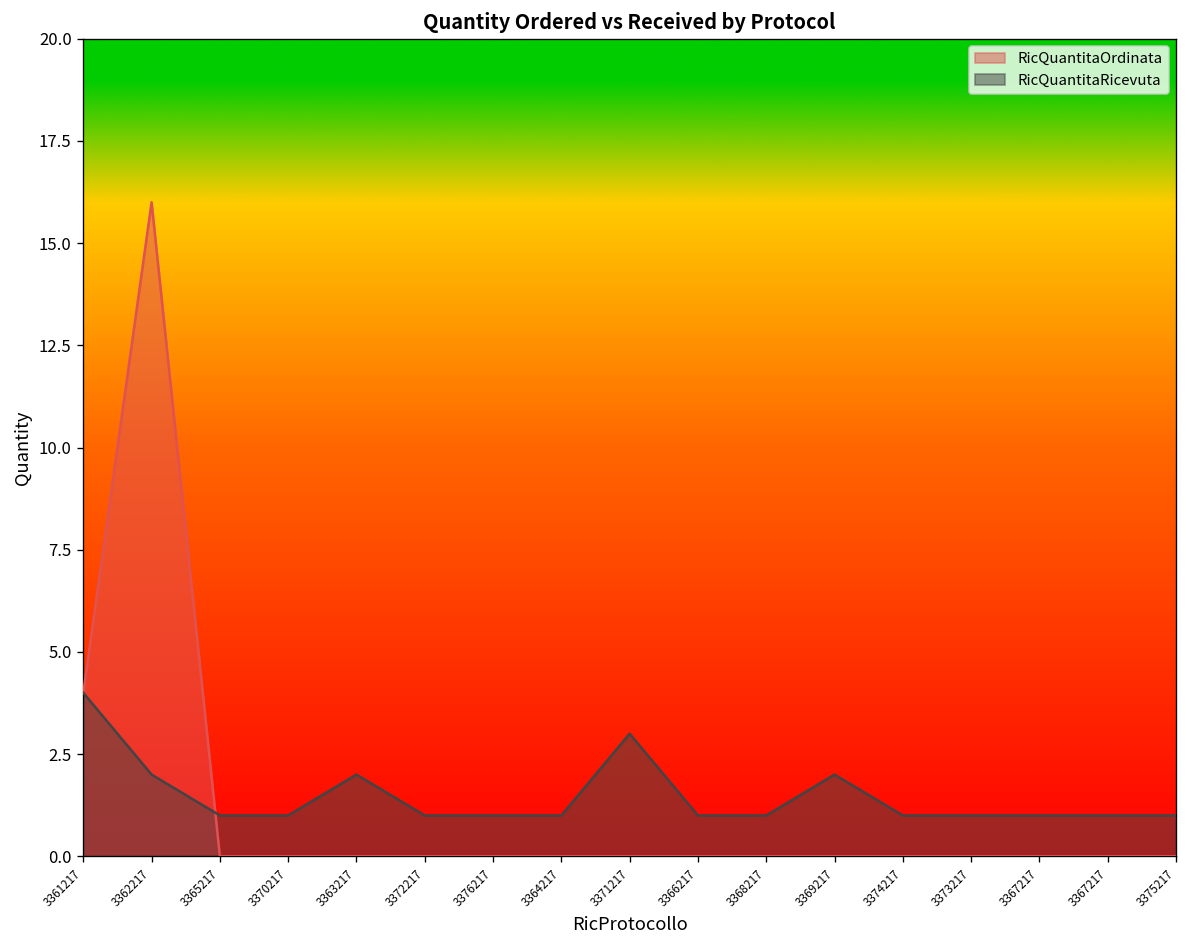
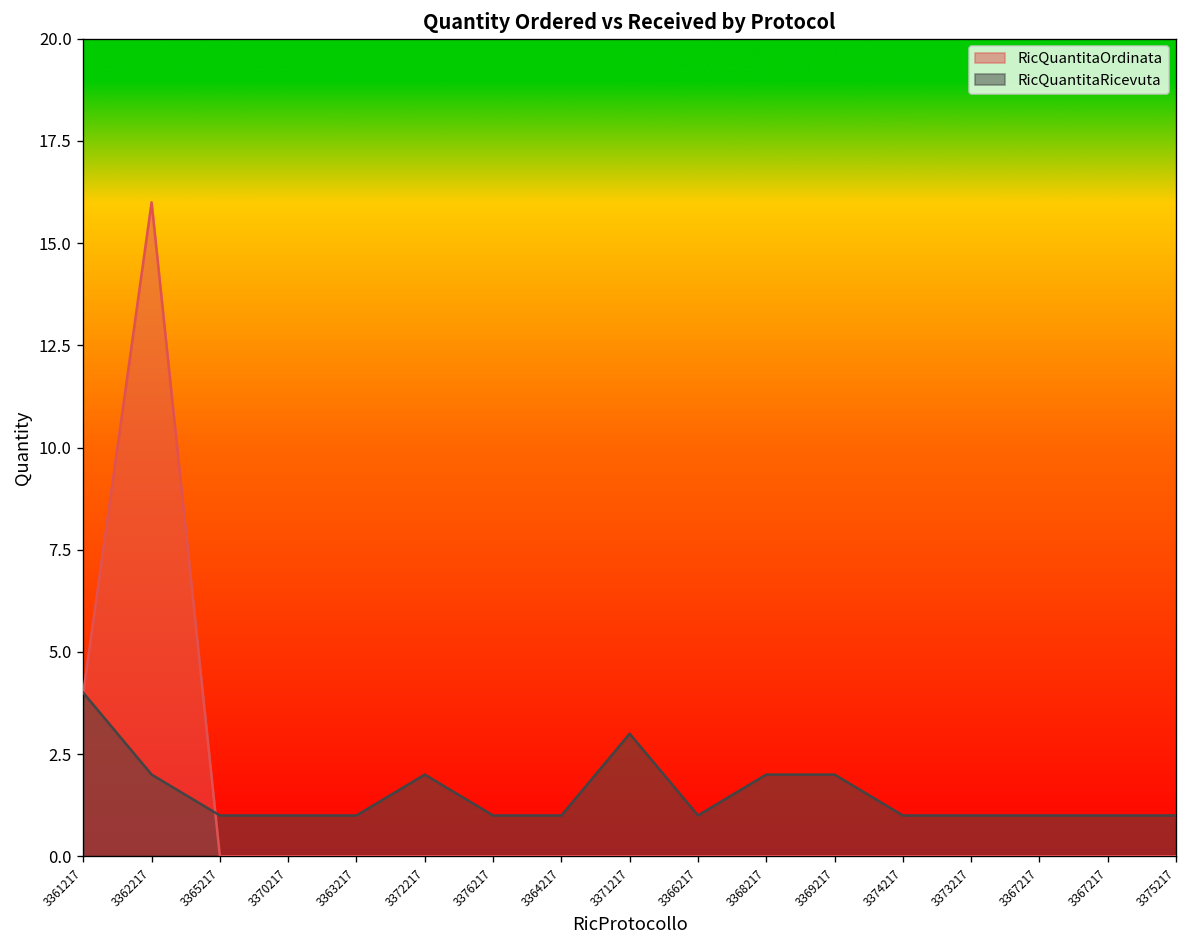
  {
    "RicQuantitaOrdinata": {
      "3362217": 16,
      "3365217": 0,
      "3370217": 0,
      "3363217": 0,
      "3372217": 0,
      "3376217": 0,
      "3364217": 0,
      "3371217": 0,
      "3366217": 0,
      "3368217": 0,
      "3369217": 0,
      "3374217": 0,
      "3373217": 0,
      "3375217": 0
    },
    "RicQuantitaRicevuta": {
      "3362217": 2,
      "3365217": 1,
      "3370217": 1,
-     "3363217": 2,
-     "3372217": 1,
+     "3363217": 1,
+     "3372217": 2,
      "3376217": 1,
      "3364217": 1,
      "3371217": 3,
      "3366217": 1,
-     "3368217": 1,
+     "3368217": 2,
      "3369217": 2,
      "3374217": 1,
      "3373217": 1,
      "3375217": 1
    }
  }
